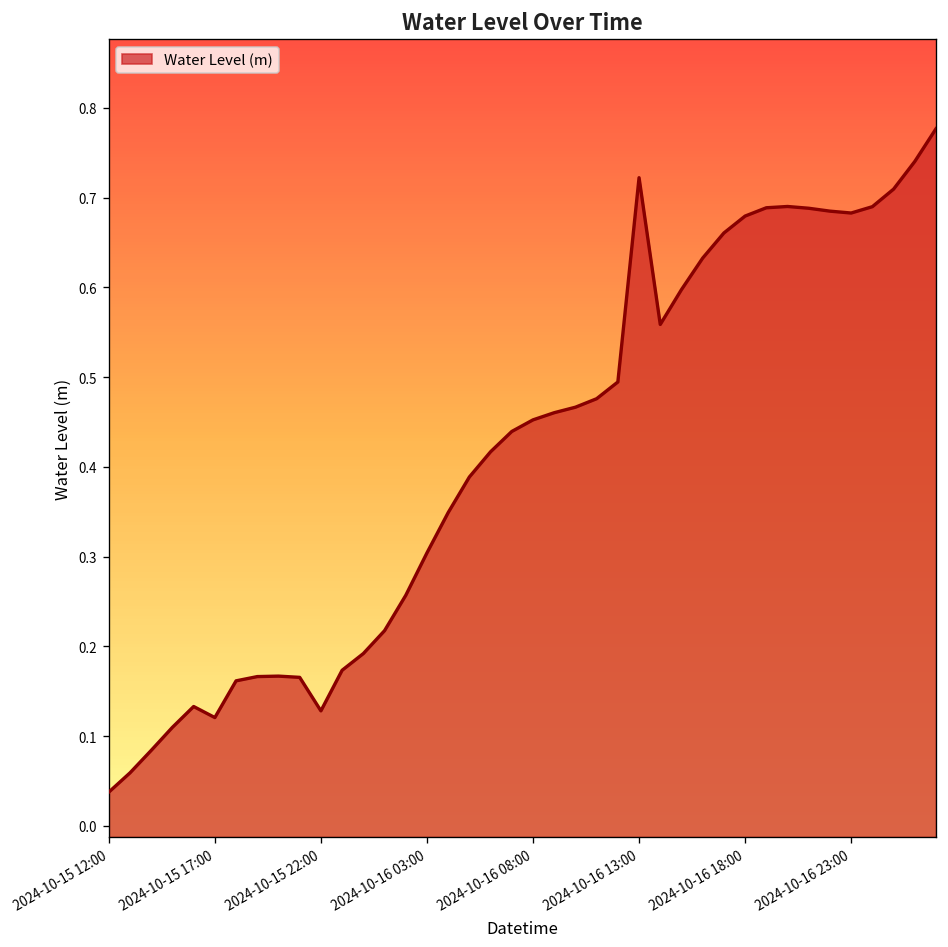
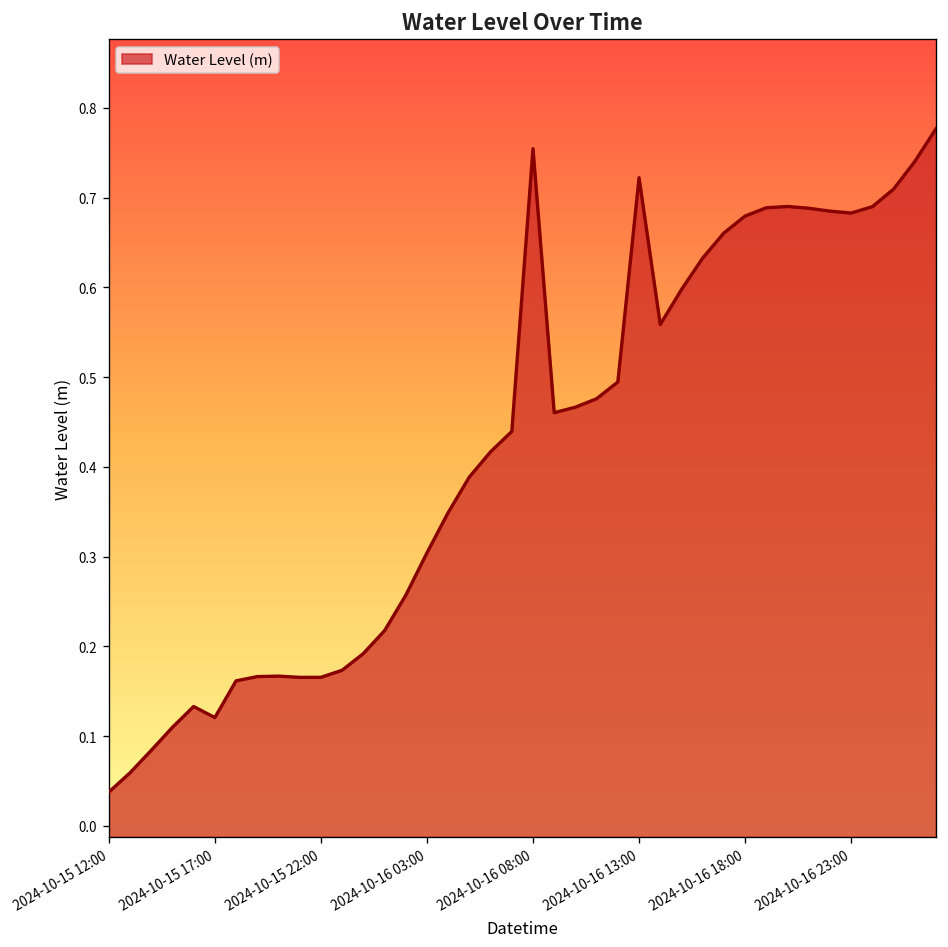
  {
    "2024-10-15 12:00": 0.04,
    "2024-10-15 17:00": 0.12,
-   "2024-10-15 22:00": 0.13,
+   "2024-10-15 22:00": 0.17,
    "2024-10-16 03:00": 0.30,
-   "2024-10-16 08:00": 0.45,
+   "2024-10-16 08:00": 0.75,
    "2024-10-16 13:00": 0.72,
    "2024-10-16 18:00": 0.68,
    "2024-10-16 23:00": 0.68
  }
